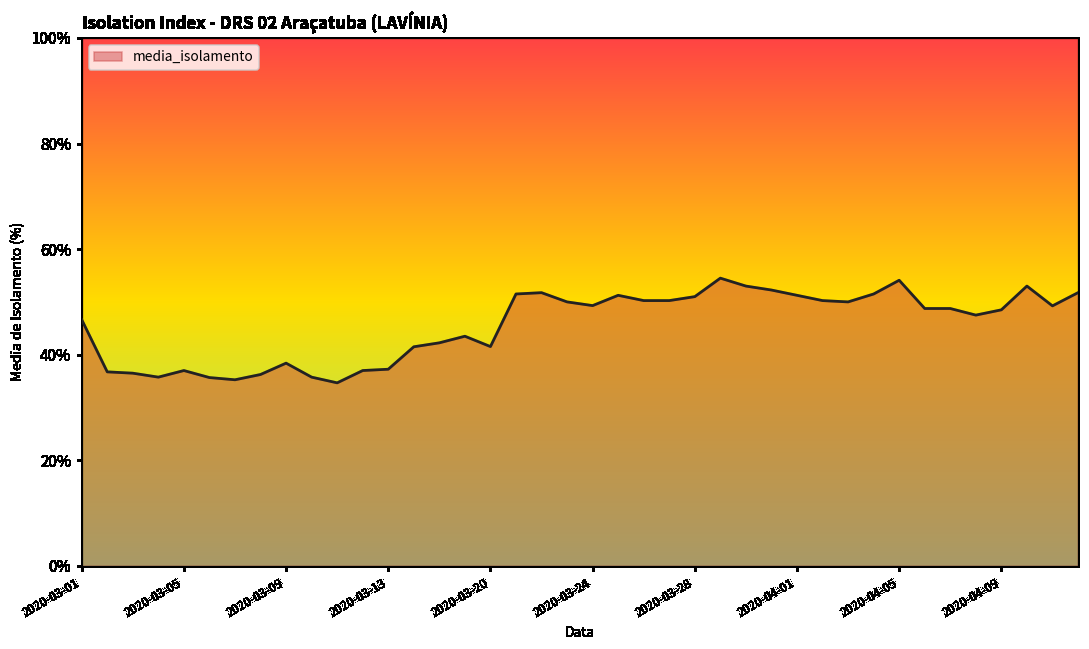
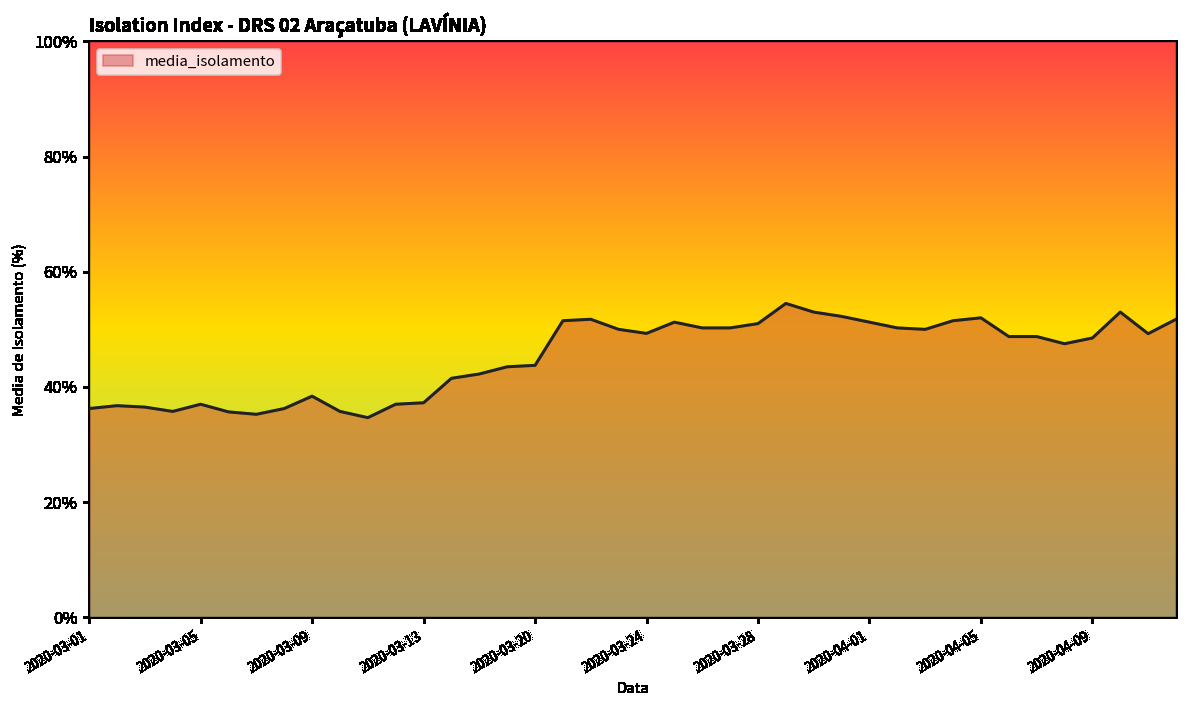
  {
-   "2020-03-01": "47%",
+   "2020-03-01": "36%",
    "2020-03-05": "37%",
    "2020-03-09": "38%",
    "2020-03-13": "37%",
-   "2020-03-20": "42%",
+   "2020-03-20": "44%",
    "2020-03-24": "49%",
    "2020-03-28": "51%",
    "2020-04-01": "51%",
-   "2020-04-05": "54%",
+   "2020-04-05": "52%",
    "2020-04-09": "49%"
  }
